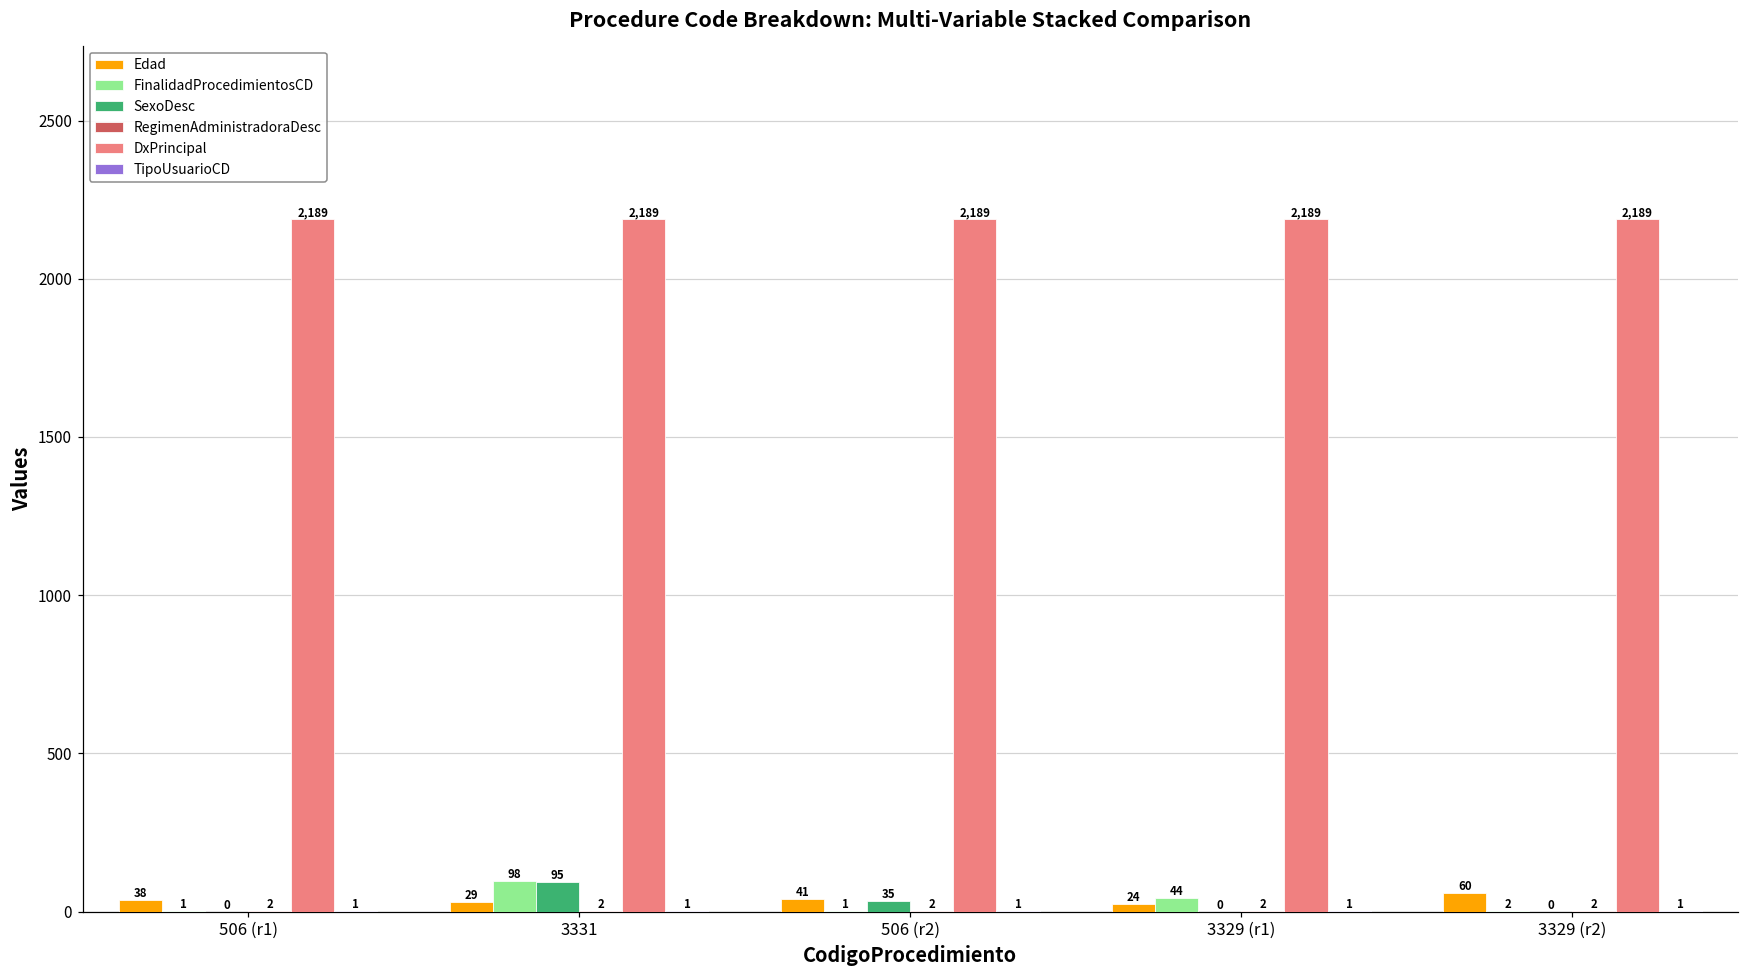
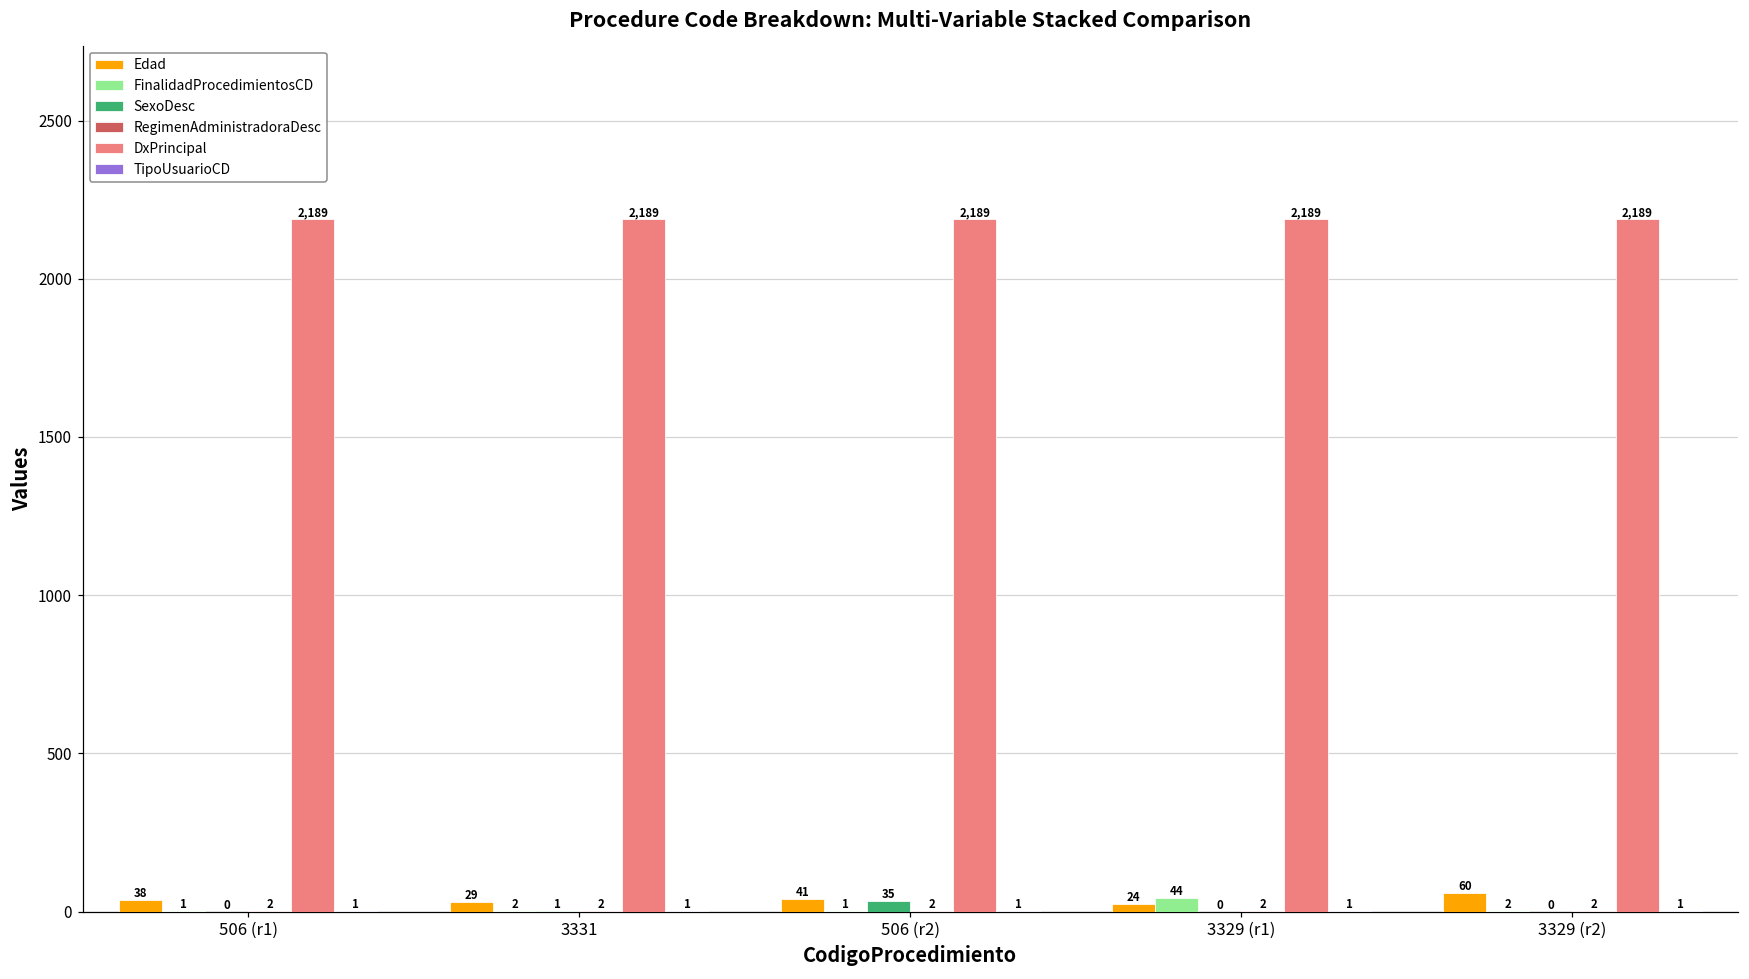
  {
    "Edad": {
      "506 (r1)": "38",
      "3331": "29",
      "506 (r2)": "41",
      "3329 (r1)": "24",
      "3329 (r2)": "60"
    },
    "FinalidadProcedimientosCD": {
      "506 (r1)": "1",
-     "3331": "98",
+     "3331": "2",
      "506 (r2)": "1",
      "3329 (r1)": "44",
      "3329 (r2)": "2"
    },
    "SexoDesc": {
      "506 (r1)": "0",
-     "3331": "95",
+     "3331": "1",
      "506 (r2)": "35",
      "3329 (r1)": "0",
      "3329 (r2)": "0"
    },
    "RegimenAdministradoraDesc": {
      "506 (r1)": "2",
      "3331": "2",
      "506 (r2)": "2",
      "3329 (r1)": "2",
      "3329 (r2)": "2"
    },
    "DxPrincipal": {
      "506 (r1)": "2,189",
      "3331": "2,189",
      "506 (r2)": "2,189",
      "3329 (r1)": "2,189",
      "3329 (r2)": "2,189"
    },
    "TipoUsuarioCD": {
      "506 (r1)": "1",
      "3331": "1",
      "506 (r2)": "1",
      "3329 (r1)": "1",
      "3329 (r2)": "1"
    }
  }
